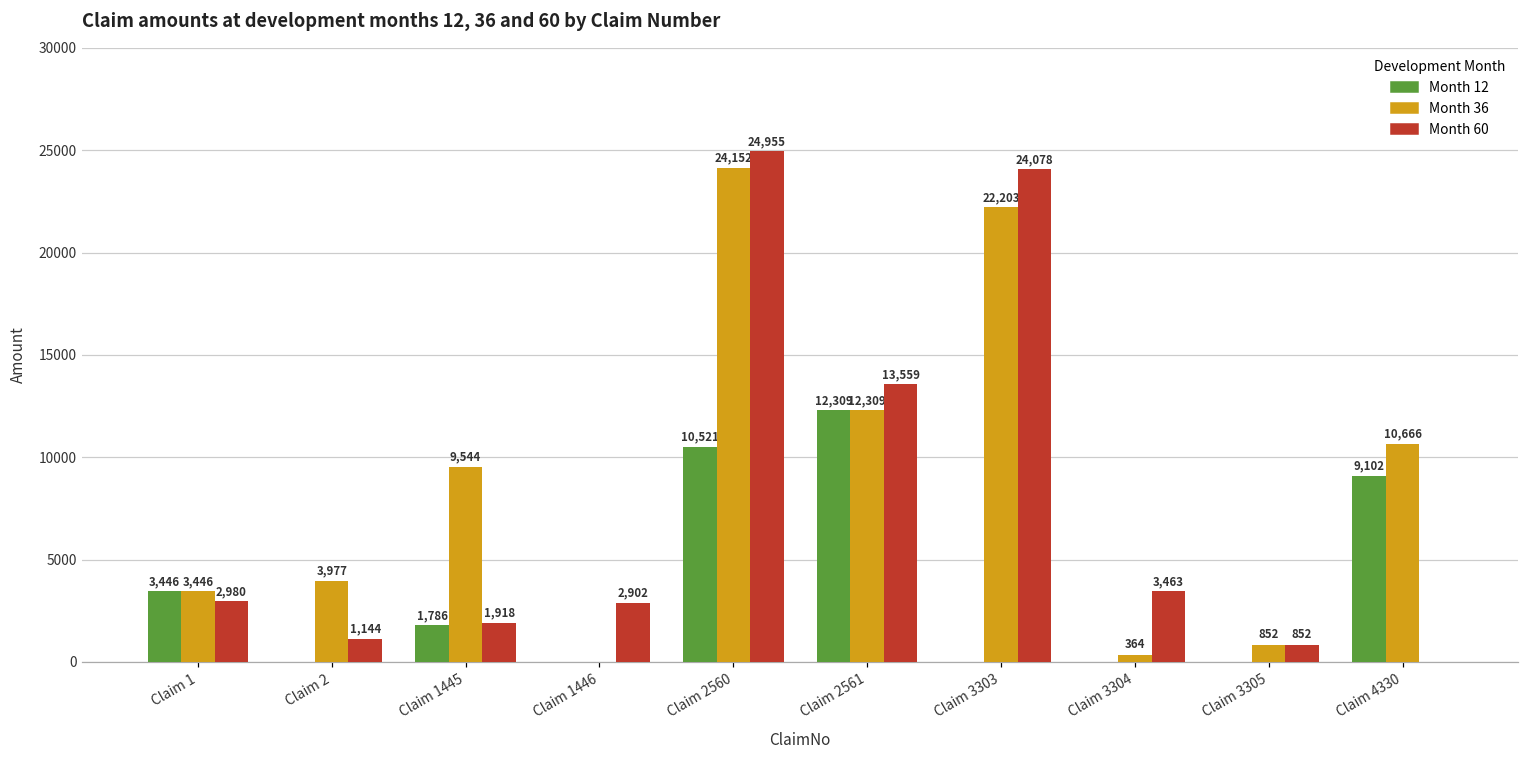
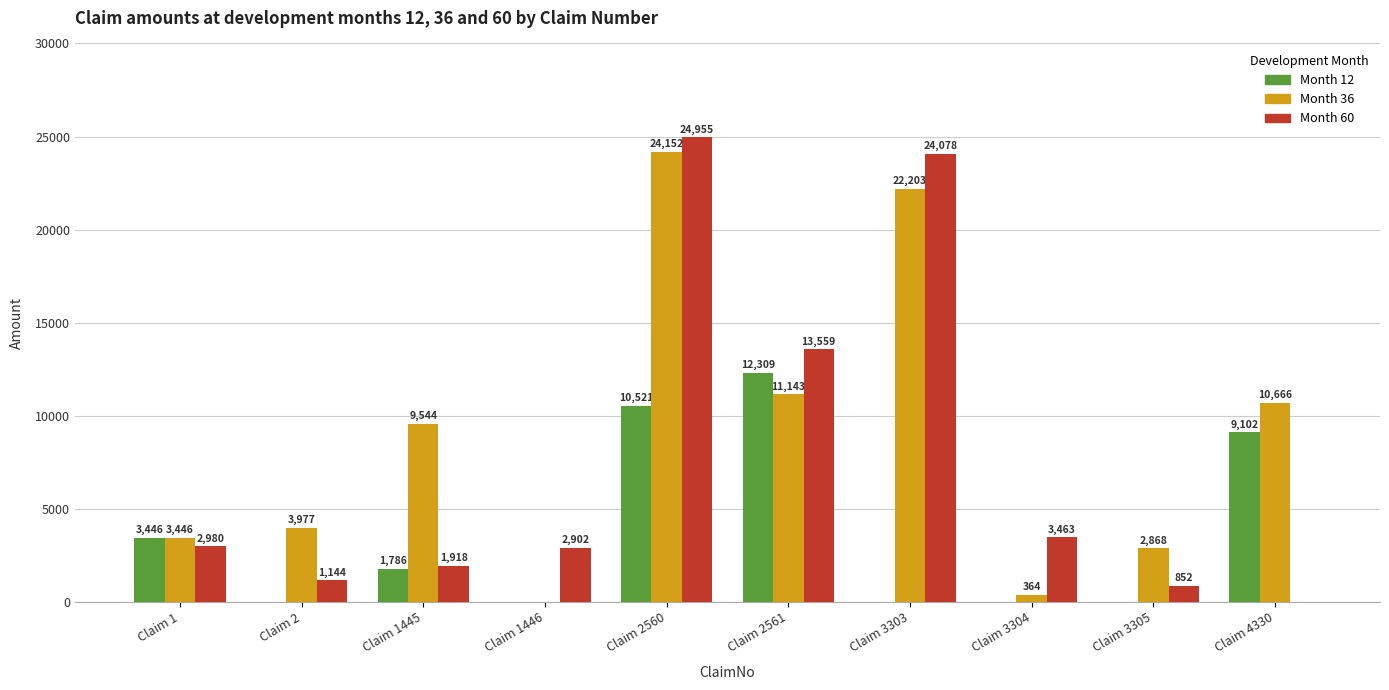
  {
    "Month 12": {
      "Claim 1": "3,446",
      "Claim 1445": "1,786",
      "Claim 2560": "10,521",
      "Claim 2561": "12,309",
      "Claim 4330": "9,102"
    },
    "Month 36": {
      "Claim 1": "3,446",
      "Claim 2": "3,977",
      "Claim 1445": "9,544",
      "Claim 2560": "24,152",
-     "Claim 2561": "12,309",
+     "Claim 2561": "11,143",
      "Claim 3303": "22,203",
      "Claim 3304": "364",
-     "Claim 3305": "852",
+     "Claim 3305": "2,868",
      "Claim 4330": "10,666"
    },
    "Month 60": {
      "Claim 1": "2,980",
      "Claim 2": "1,144",
      "Claim 1445": "1,918",
      "Claim 1446": "2,902",
      "Claim 2560": "24,955",
      "Claim 2561": "13,559",
      "Claim 3303": "24,078",
      "Claim 3304": "3,463",
      "Claim 3305": "852"
    }
  }
